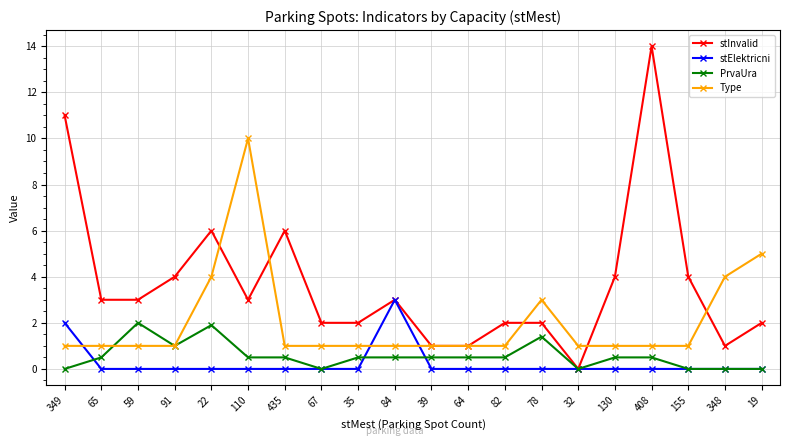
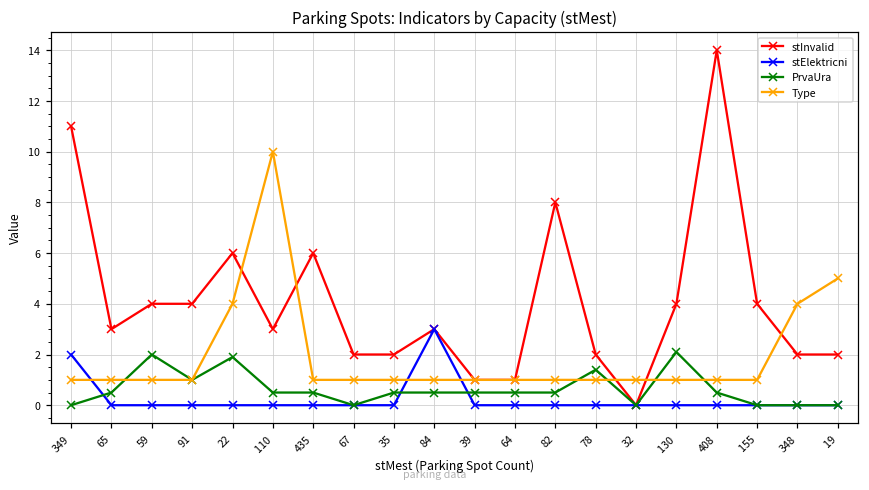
  {
    "stInvalid": {
      "349": 11,
      "65": 3,
-     "59": 3,
+     "59": 4,
      "91": 4,
      "22": 6,
      "110": 3,
      "435": 6,
      "67": 2,
      "35": 2,
-     "82": 2,
+     "82": 8,
      "78": 2,
      "130": 4,
      "408": 14,
      "155": 4,
-     "348": 1,
+     "348": 2,
      "19": 2
    },
    "stElektricni": {
      "349": 2.0,
      "65": 0.0,
      "59": 0.0,
      "91": 0.0,
      "22": 0.0,
      "110": 0.0,
      "435": 0.0,
      "35": 0.0,
      "39": 0.0,
      "64": 0.0,
      "82": 0.0,
      "78": 0.0,
      "130": 0.0,
      "408": 0.0
    },
    "PrvaUra": {
      "349": 0.0,
      "65": 0.5,
      "59": 2.0,
      "22": 1.9,
      "110": 0.5,
      "435": 0.5,
      "35": 0.5,
      "84": 0.5,
      "39": 0.5,
      "64": 0.5,
      "82": 0.5,
      "78": 1.4,
-     "130": 0.5,
+     "130": 2.1,
      "408": 0.5
    },
    "Type": {
      "349": 1,
      "65": 1,
      "59": 1,
      "22": 4,
      "110": 10,
      "435": 1,
      "67": 1,
      "35": 1,
      "84": 1,
      "82": 1,
-     "78": 3,
+     "78": 1,
      "32": 1,
      "130": 1,
      "408": 1,
      "155": 1,
      "348": 4,
      "19": 5
    }
  }
